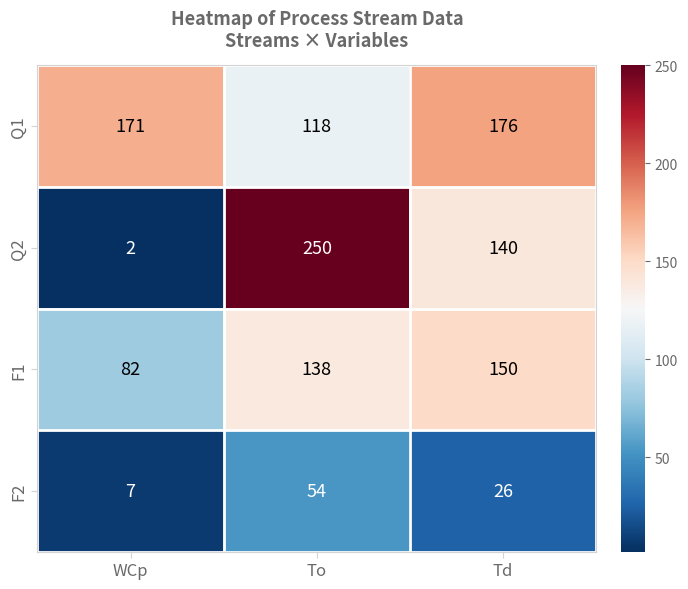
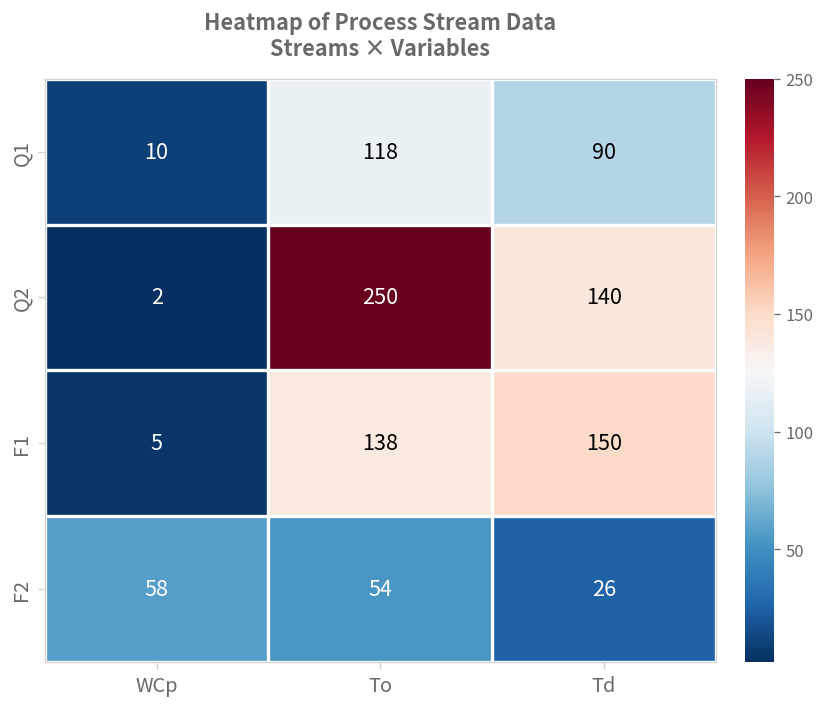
  {
    "Q1": {
-     "WCp": 171,
+     "WCp": 10,
      "To": 118,
-     "Td": 176
+     "Td": 90
    },
    "Q2": {
      "WCp": 2,
      "To": 250,
      "Td": 140
    },
    "F1": {
-     "WCp": 82,
+     "WCp": 5,
      "To": 138,
      "Td": 150
    },
    "F2": {
-     "WCp": 7,
+     "WCp": 58,
      "To": 54,
      "Td": 26
    }
  }
